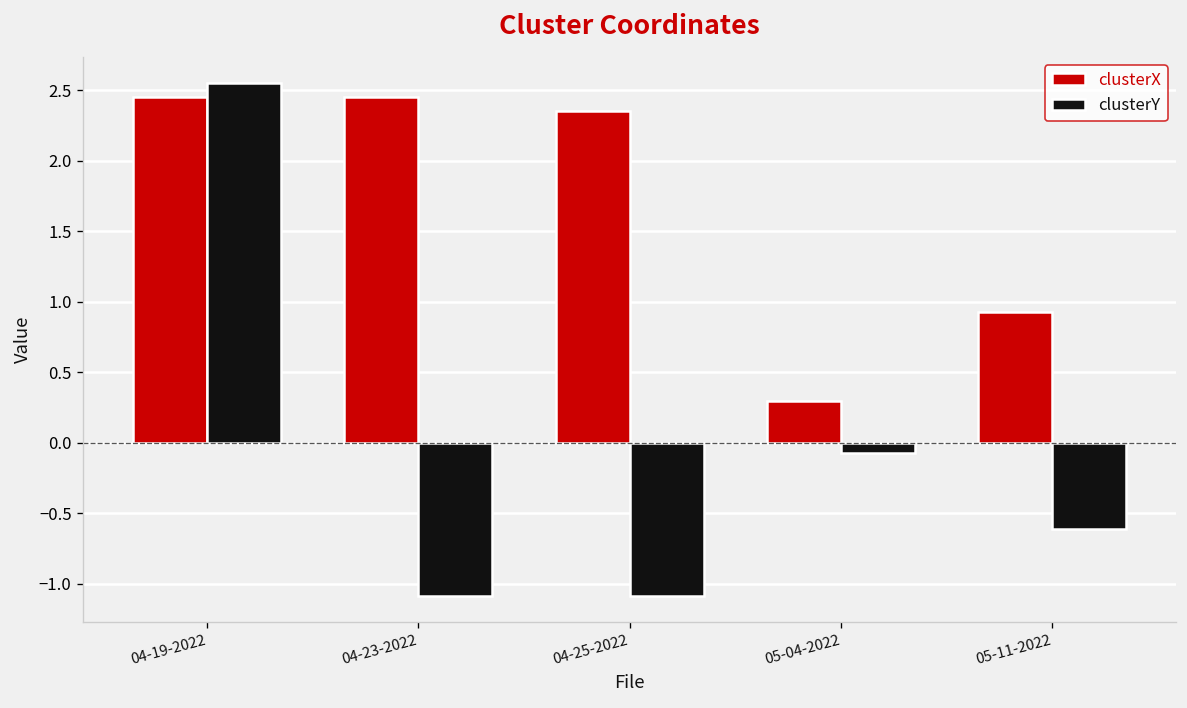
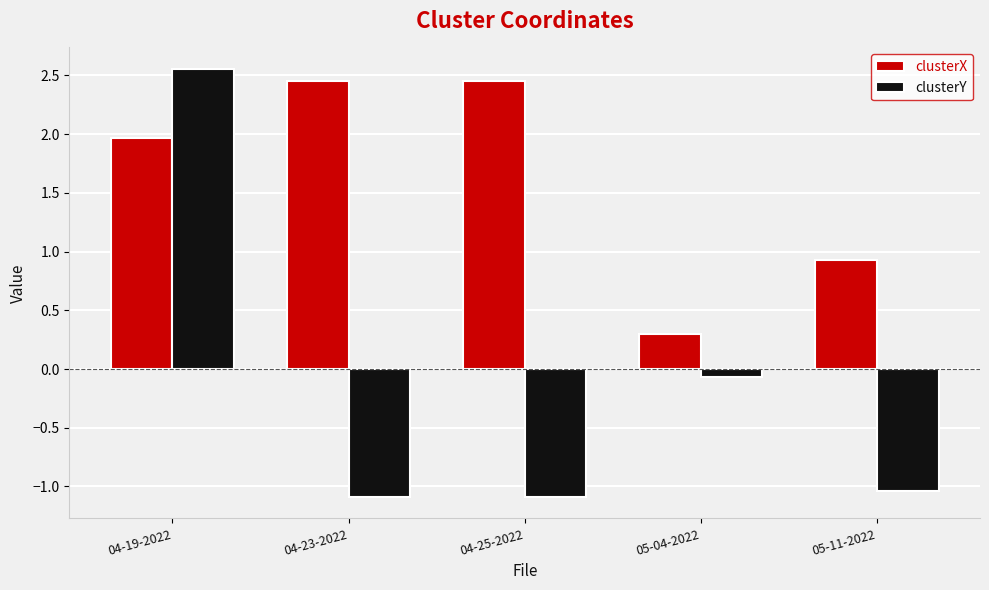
  {
    "clusterX": {
-     "04-19-2022": 2.45,
+     "04-19-2022": 1.96,
      "04-23-2022": 2.45,
-     "04-25-2022": 2.35,
+     "04-25-2022": 2.45,
      "05-04-2022": 0.30,
      "05-11-2022": 0.93
    },
    "clusterY": {
      "04-19-2022": 2.56,
      "04-23-2022": -1.09,
      "04-25-2022": -1.09,
      "05-04-2022": -0.07,
-     "05-11-2022": -0.61
+     "05-11-2022": -1.04
    }
  }
